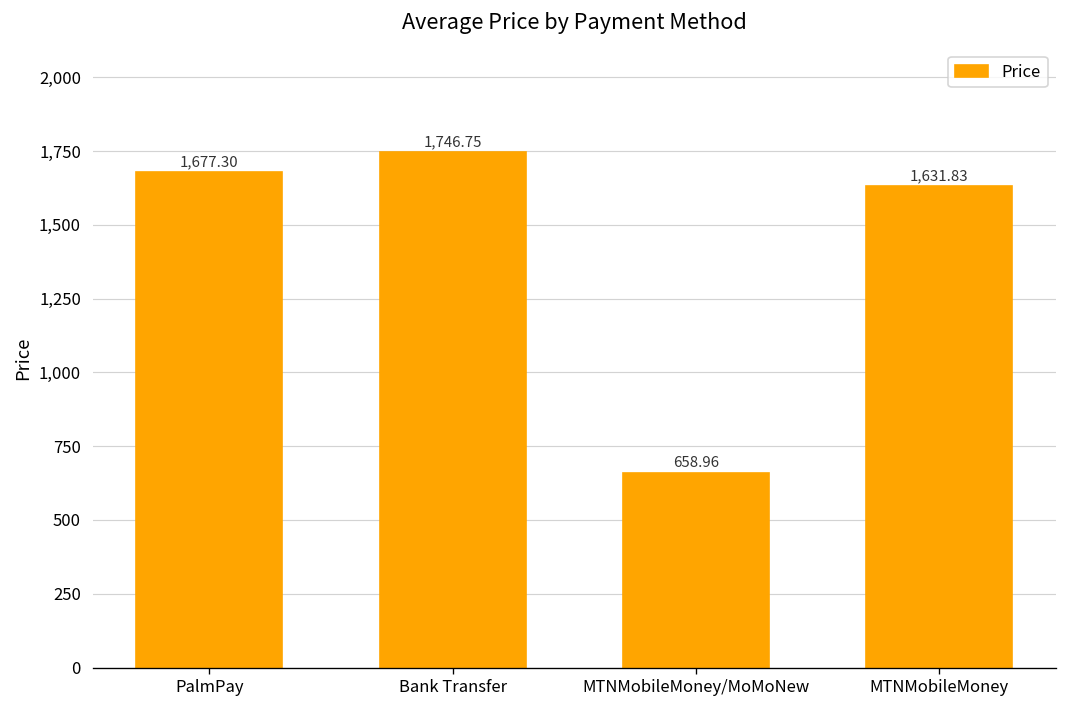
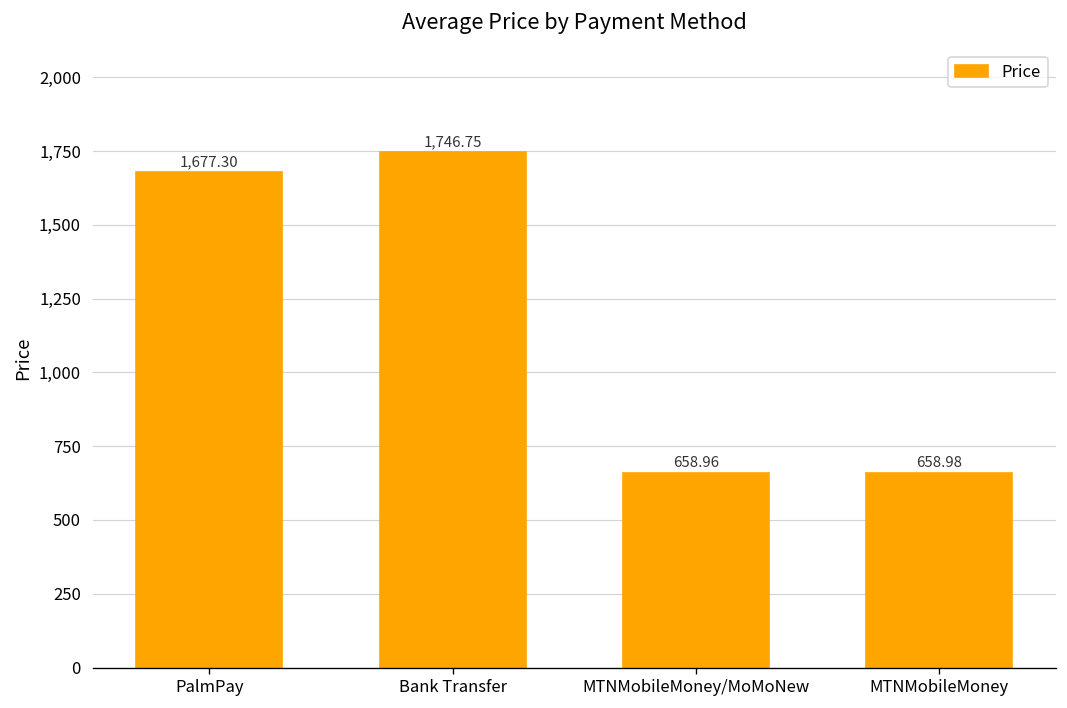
  {
    "PalmPay": "1,677.30",
    "Bank Transfer": "1,746.75",
    "MTNMobileMoney/MoMoNew": "658.96",
-   "MTNMobileMoney": "1,631.83"
+   "MTNMobileMoney": "658.98"
  }
